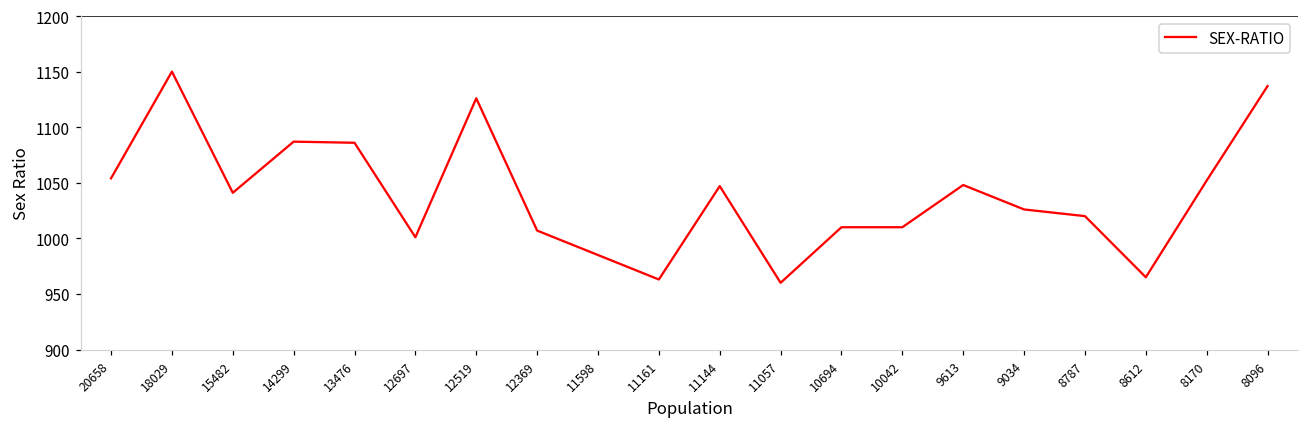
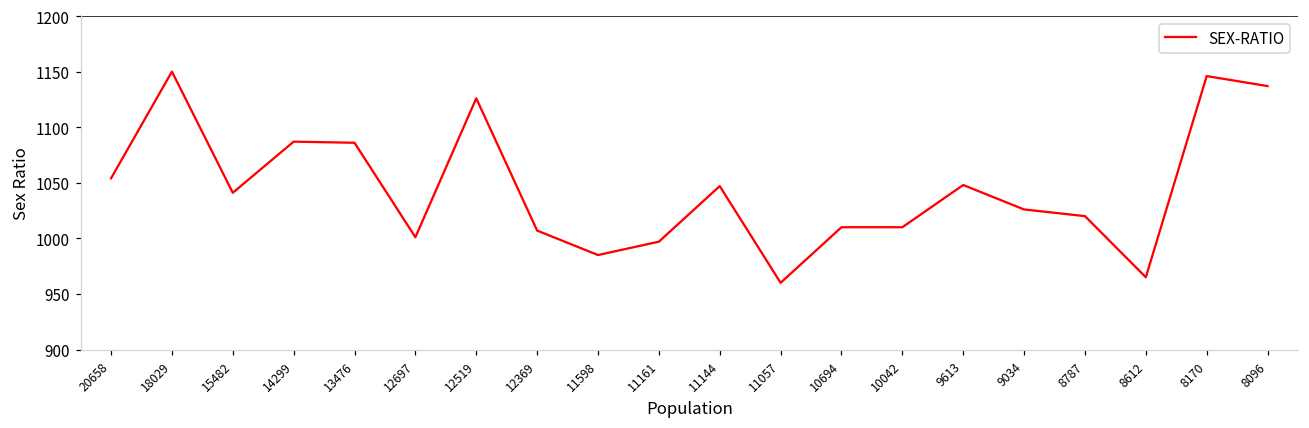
  {
    "20658": 1054,
    "18029": 1150,
    "15482": 1041,
    "14299": 1087,
    "13476": 1086,
    "12697": 1001,
    "12519": 1126,
    "12369": 1007,
    "11598": 985,
-   "11161": 963,
+   "11161": 997,
    "11144": 1047,
    "11057": 960,
    "10694": 1010,
    "10042": 1010,
    "9613": 1048,
    "9034": 1026,
    "8787": 1020,
    "8612": 965,
-   "8170": 1052,
+   "8170": 1146,
    "8096": 1137
  }
